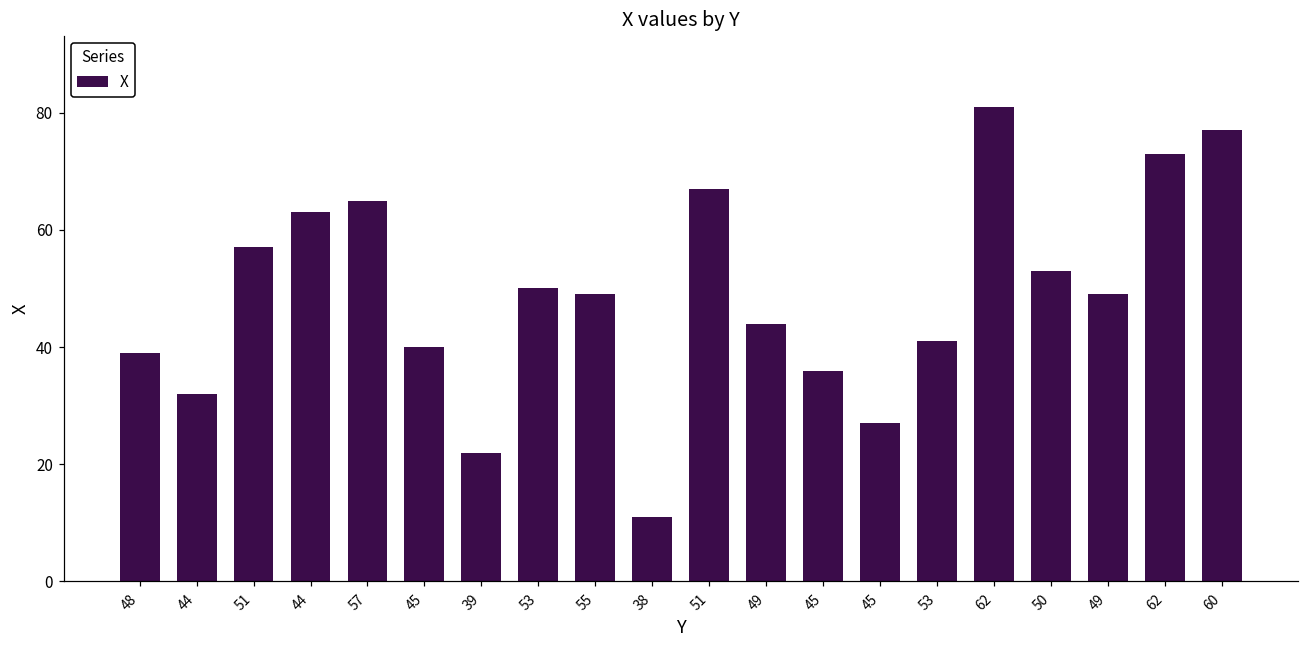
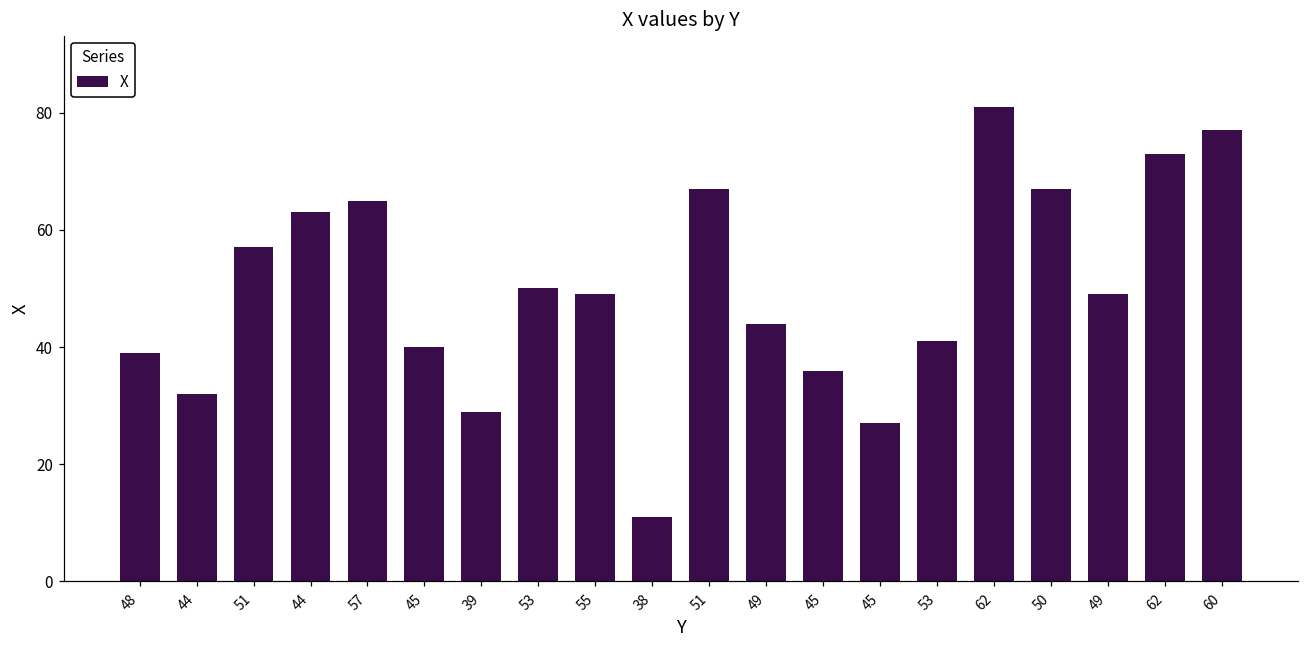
  {
    "48": 39,
    "57": 65,
-   "39": 22,
+   "39": 29,
    "55": 49,
    "38": 11,
-   "50": 53,
+   "50": 67,
    "60": 77
  }
